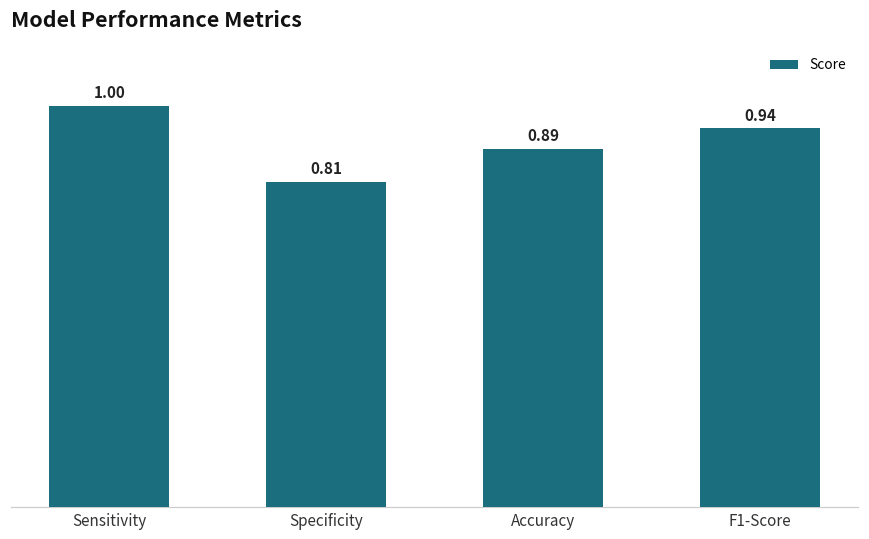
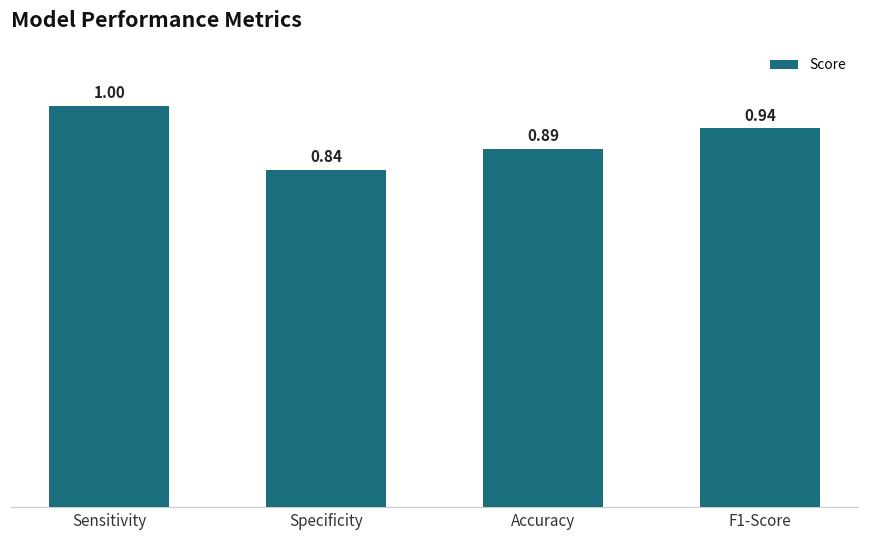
  {
    "Sensitivity": 1.00,
-   "Specificity": 0.81,
+   "Specificity": 0.84,
    "Accuracy": 0.89,
    "F1-Score": 0.94
  }
